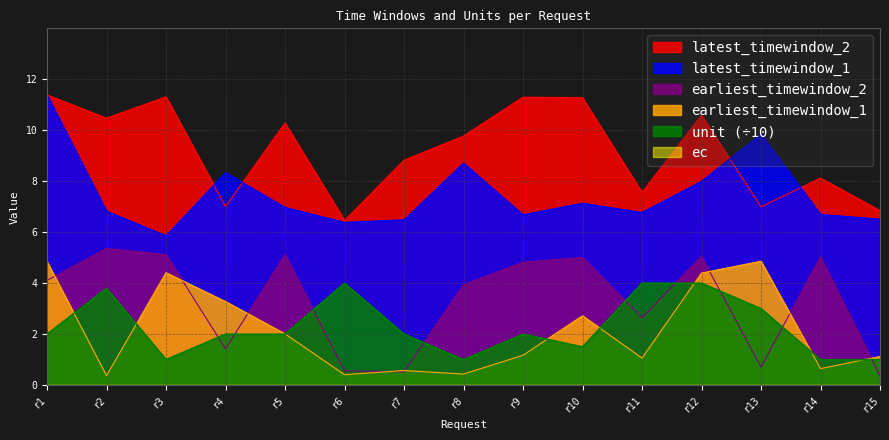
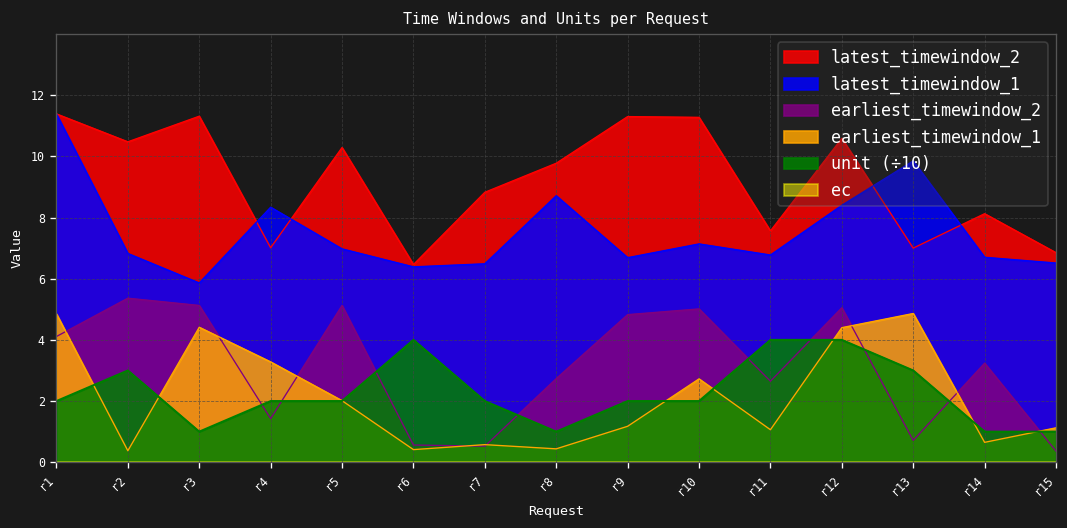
  {
    "latest_timewindow_2": {
      "r2": 10.5,
      "r3": 11.3,
      "r4": 7.0,
      "r5": 10.3,
      "r7": 8.8,
      "r8": 9.8,
      "r9": 11.3,
      "r10": 11.3,
      "r11": 7.6,
      "r13": 7.0,
      "r14": 8.1,
      "r15": 6.9
    },
    "latest_timewindow_1": {
      "r2": 6.8,
      "r3": 5.9,
      "r4": 8.3,
      "r5": 7.0,
      "r7": 6.5,
      "r8": 8.7,
      "r9": 6.7,
      "r10": 7.1,
      "r11": 6.8,
-     "r12": 8.0,
+     "r12": 8.4,
      "r14": 6.7,
      "r15": 6.5
    },
    "earliest_timewindow_2": {
      "r1": 4.1,
      "r2": 5.4,
      "r3": 5.1,
      "r4": 1.4,
      "r5": 5.1,
      "r6": 0.6,
-     "r8": 3.9,
+     "r8": 2.7,
      "r9": 4.8,
      "r10": 5.0,
      "r11": 2.7,
      "r12": 5.1,
      "r13": 0.7,
-     "r14": 5.0,
+     "r14": 3.2,
      "r15": 0.4
    },
    "earliest_timewindow_1": {
      "r1": 4.9,
      "r2": 0.4,
      "r3": 4.4,
      "r4": 3.3,
      "r6": 0.4,
      "r8": 0.4,
      "r9": 1.2,
      "r10": 2.7,
      "r11": 1.1,
      "r12": 4.4,
      "r13": 4.9,
      "r14": 0.7,
      "r15": 1.1
    },
    "unit (÷10)": {
      "r1": 2.0,
-     "r2": 3.8,
+     "r2": 3.0,
      "r3": 1.0,
      "r4": 2.0,
      "r6": 4.0,
      "r7": 2.0,
      "r8": 1.0,
      "r9": 2.0,
-     "r10": 1.5,
+     "r10": 2.0,
      "r11": 4.0,
      "r12": 4.0,
      "r13": 3.0,
      "r14": 1.0,
      "r15": 1.0
    },
    "ec": {
      "r1": 0.0,
      "r2": 0.0,
      "r3": 0.0,
      "r4": 0.0,
      "r5": 0.0,
      "r6": 0.0,
      "r7": 0.0,
      "r8": 0.0,
      "r9": 0.0,
      "r10": 0.0,
      "r11": 0.0,
      "r12": 0.0,
      "r13": 0.0,
      "r14": 0.0,
      "r15": 0.0
    }
  }
